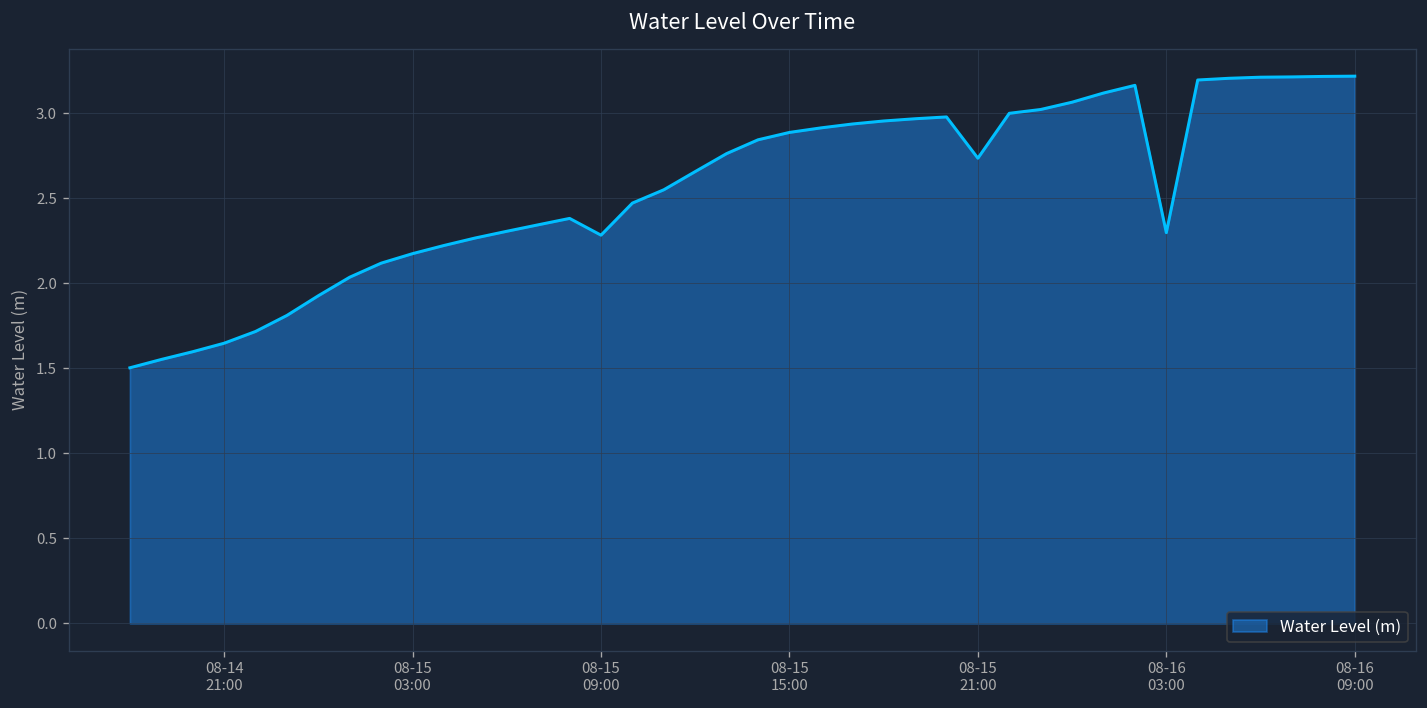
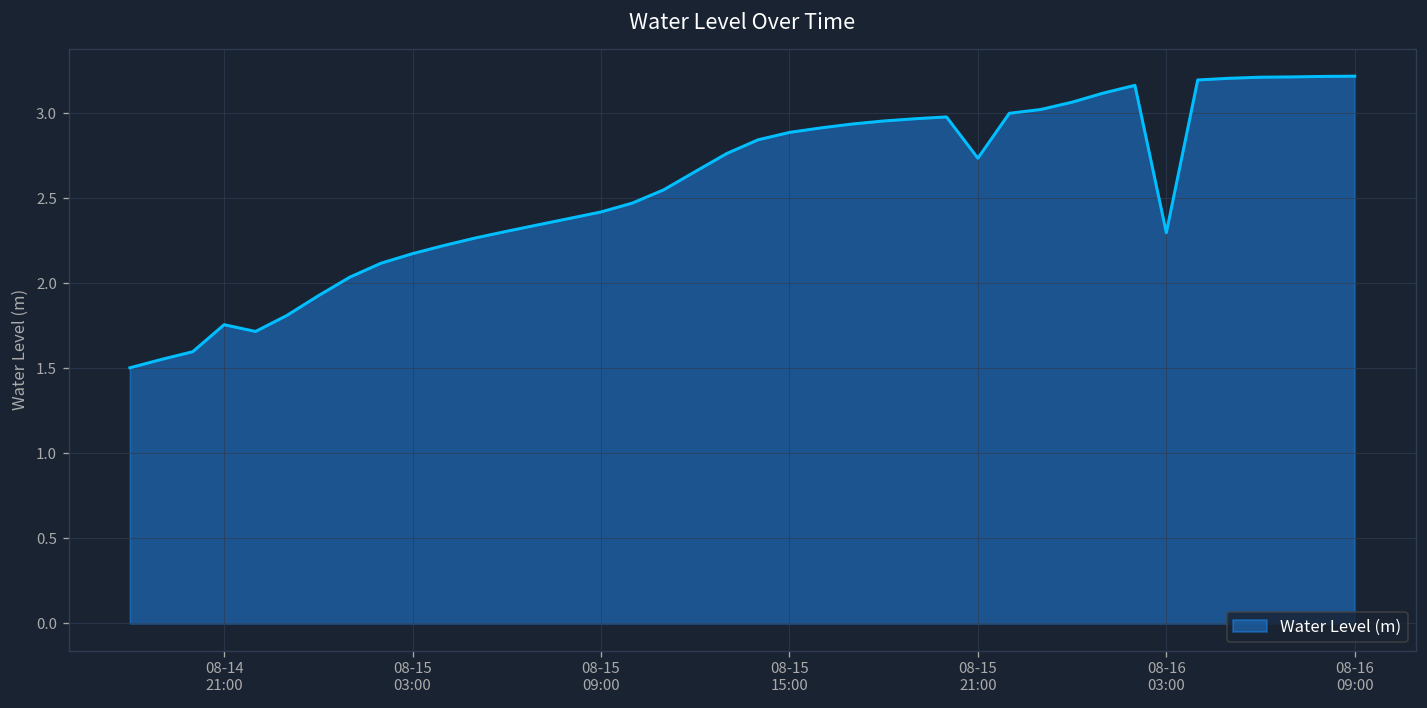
  {
-   "08-14 21:00": 1.65,
+   "08-14 21:00": 1.76,
    "08-15 03:00": 2.17,
-   "08-15 09:00": 2.28,
+   "08-15 09:00": 2.42,
    "08-15 15:00": 2.89,
    "08-15 21:00": 2.73,
    "08-16 03:00": 2.30,
    "08-16 09:00": 3.22
  }
